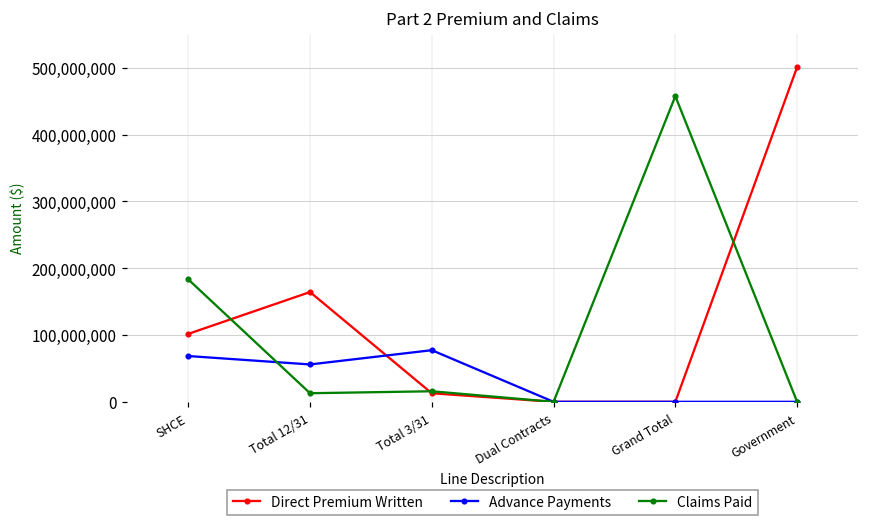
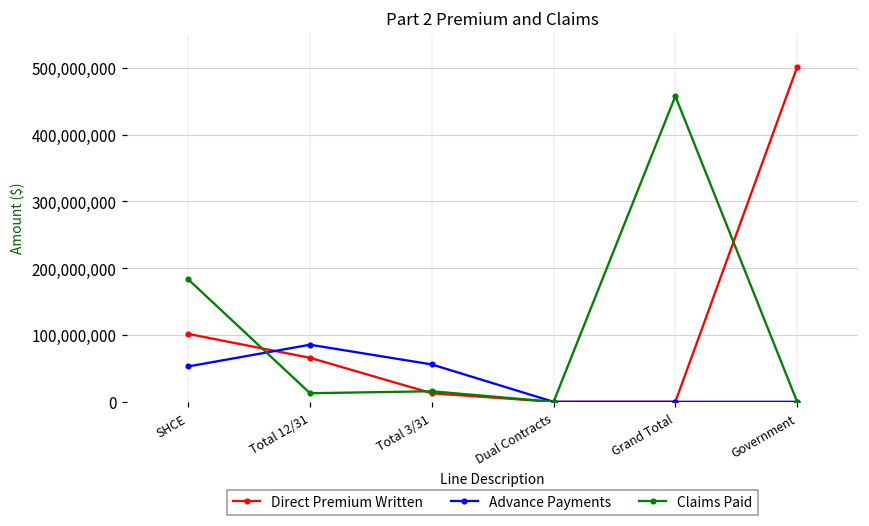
  {
    "Direct Premium Written": {
      "SHCE": "100,000,000",
-     "Total 12/31": "160,000,000",
+     "Total 12/31": "70,000,000",
      "Government": "500,000,000"
    },
    "Advance Payments": {
-     "SHCE": "70,000,000",
-     "Total 12/31": "60,000,000",
-     "Total 3/31": "80,000,000"
+     "SHCE": "50,000,000",
+     "Total 12/31": "90,000,000",
+     "Total 3/31": "60,000,000"
    },
    "Claims Paid": {
      "SHCE": "180,000,000",
      "Total 12/31": "10,000,000",
      "Grand Total": "460,000,000"
    }
  }
